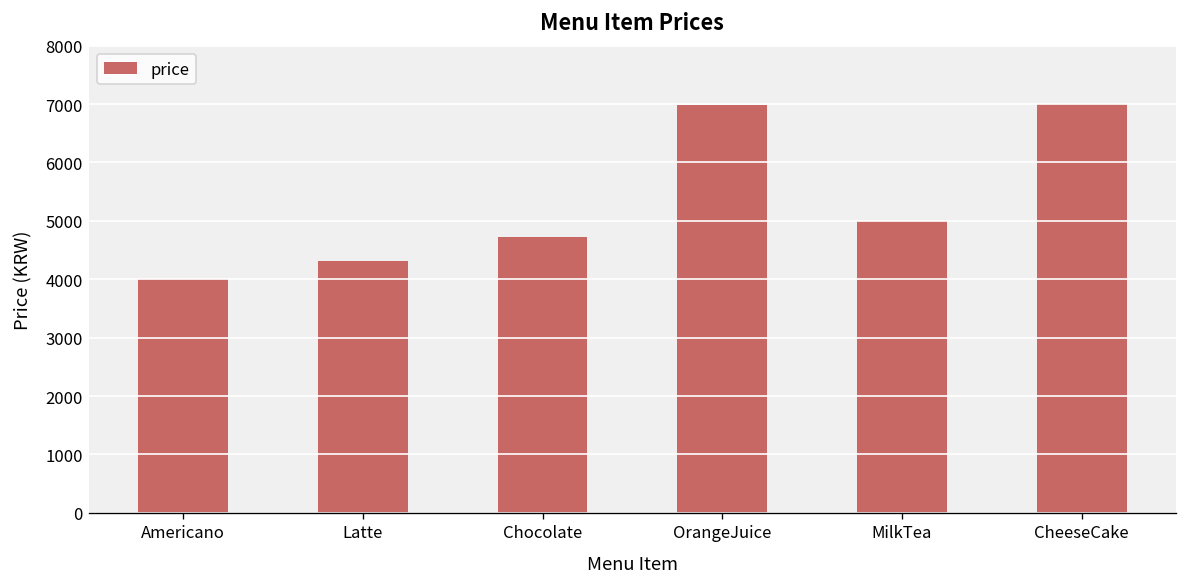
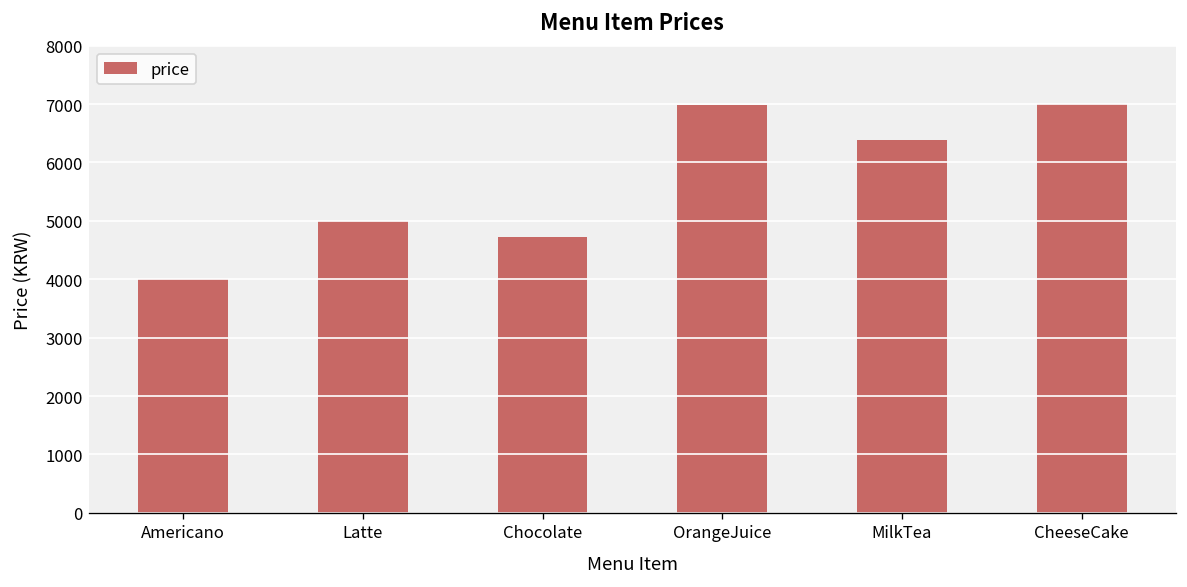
  {
    "Americano": 4000,
-   "Latte": 4300,
+   "Latte": 5000,
    "Chocolate": 4700,
    "OrangeJuice": 7000,
-   "MilkTea": 5000,
+   "MilkTea": 6400,
    "CheeseCake": 7000
  }
